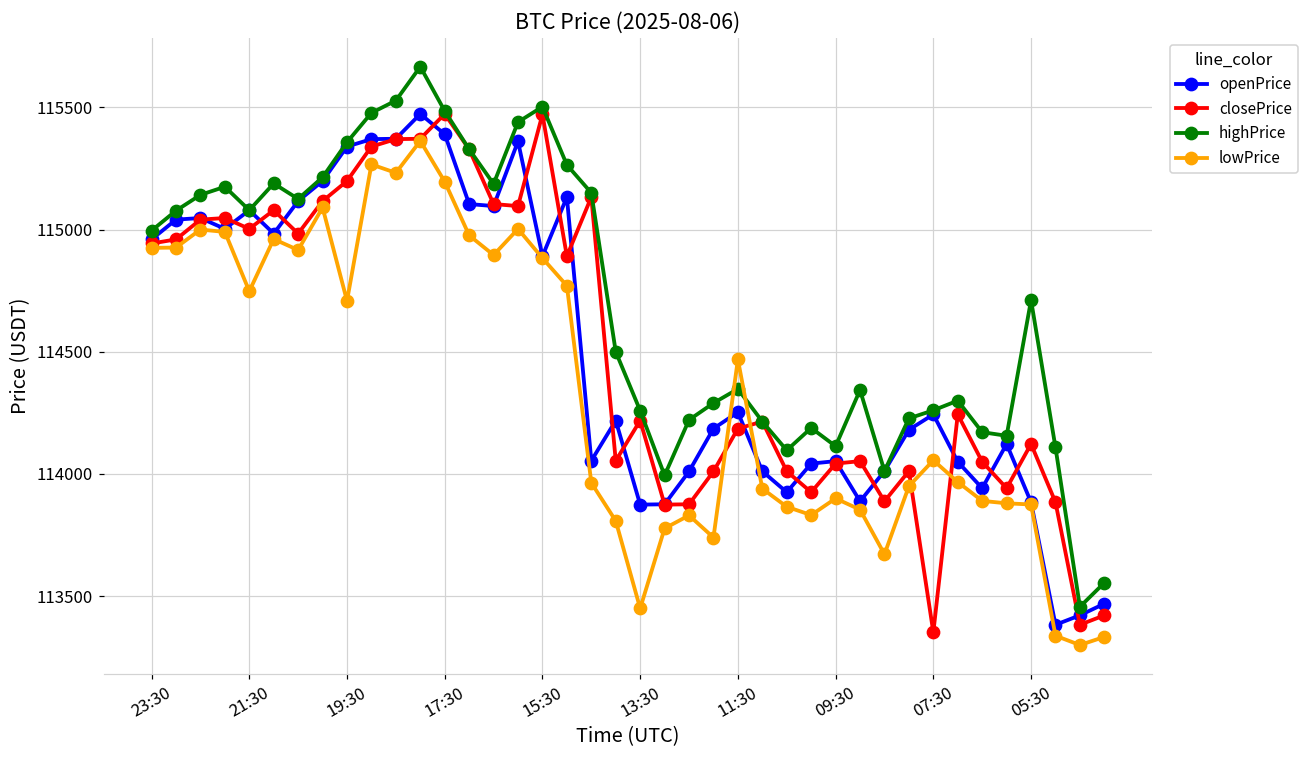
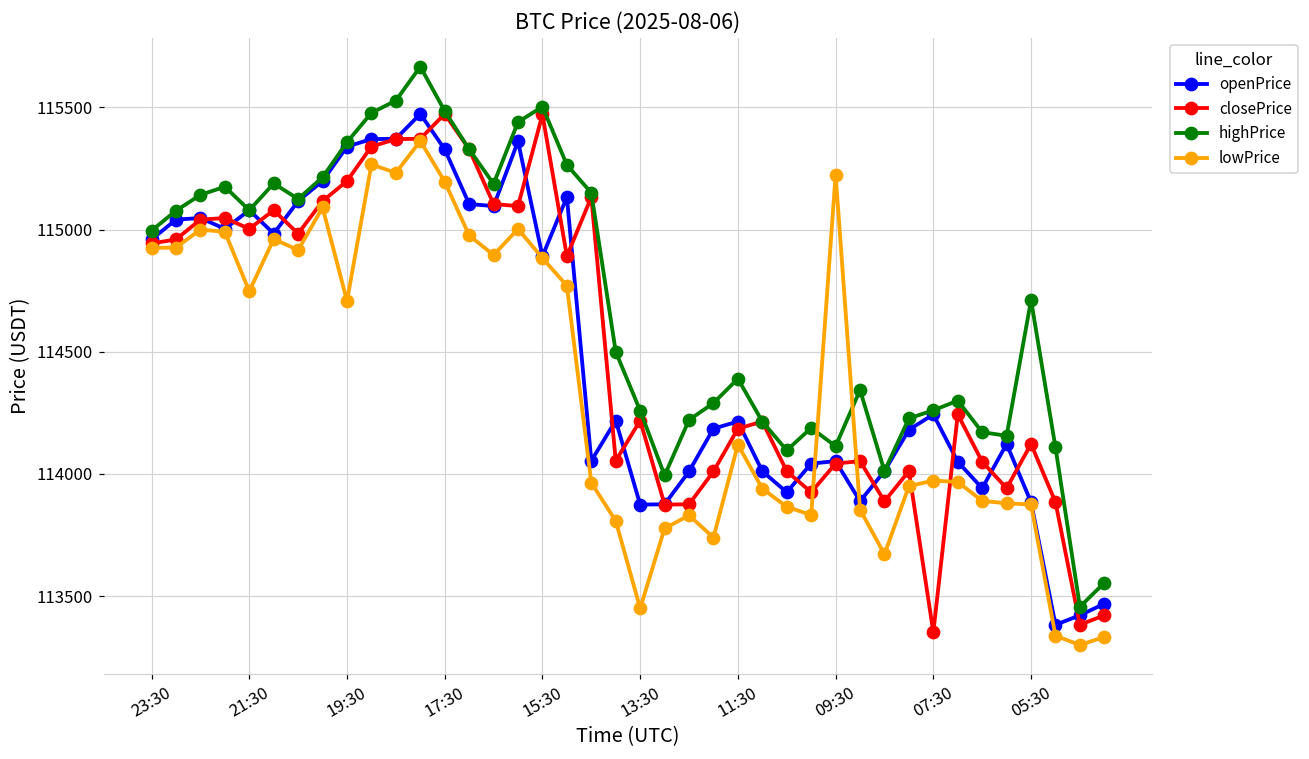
  {
    "openPrice": {
      "23:30": 114960,
      "19:30": 115340,
-     "17:30": 115390,
+     "17:30": 115330,
      "13:30": 113870,
-     "11:30": 114250,
+     "11:30": 114210,
      "07:30": 114240
    },
    "closePrice": {
      "23:30": 114940,
      "21:30": 115000,
      "19:30": 115200,
      "17:30": 115470,
      "15:30": 115470,
      "13:30": 114220,
      "11:30": 114190,
      "07:30": 113350,
      "05:30": 114120
    },
    "highPrice": {
      "23:30": 115000,
      "19:30": 115360,
      "17:30": 115480,
      "15:30": 115500,
      "13:30": 114260,
-     "11:30": 114350,
+     "11:30": 114390,
      "09:30": 114110,
      "07:30": 114260,
      "05:30": 114710
    },
    "lowPrice": {
      "23:30": 114930,
      "21:30": 114750,
      "19:30": 114710,
      "17:30": 115200,
      "13:30": 113450,
-     "11:30": 114470,
-     "09:30": 113900,
-     "07:30": 114060
+     "11:30": 114120,
+     "09:30": 115230,
+     "07:30": 113970
    }
  }
